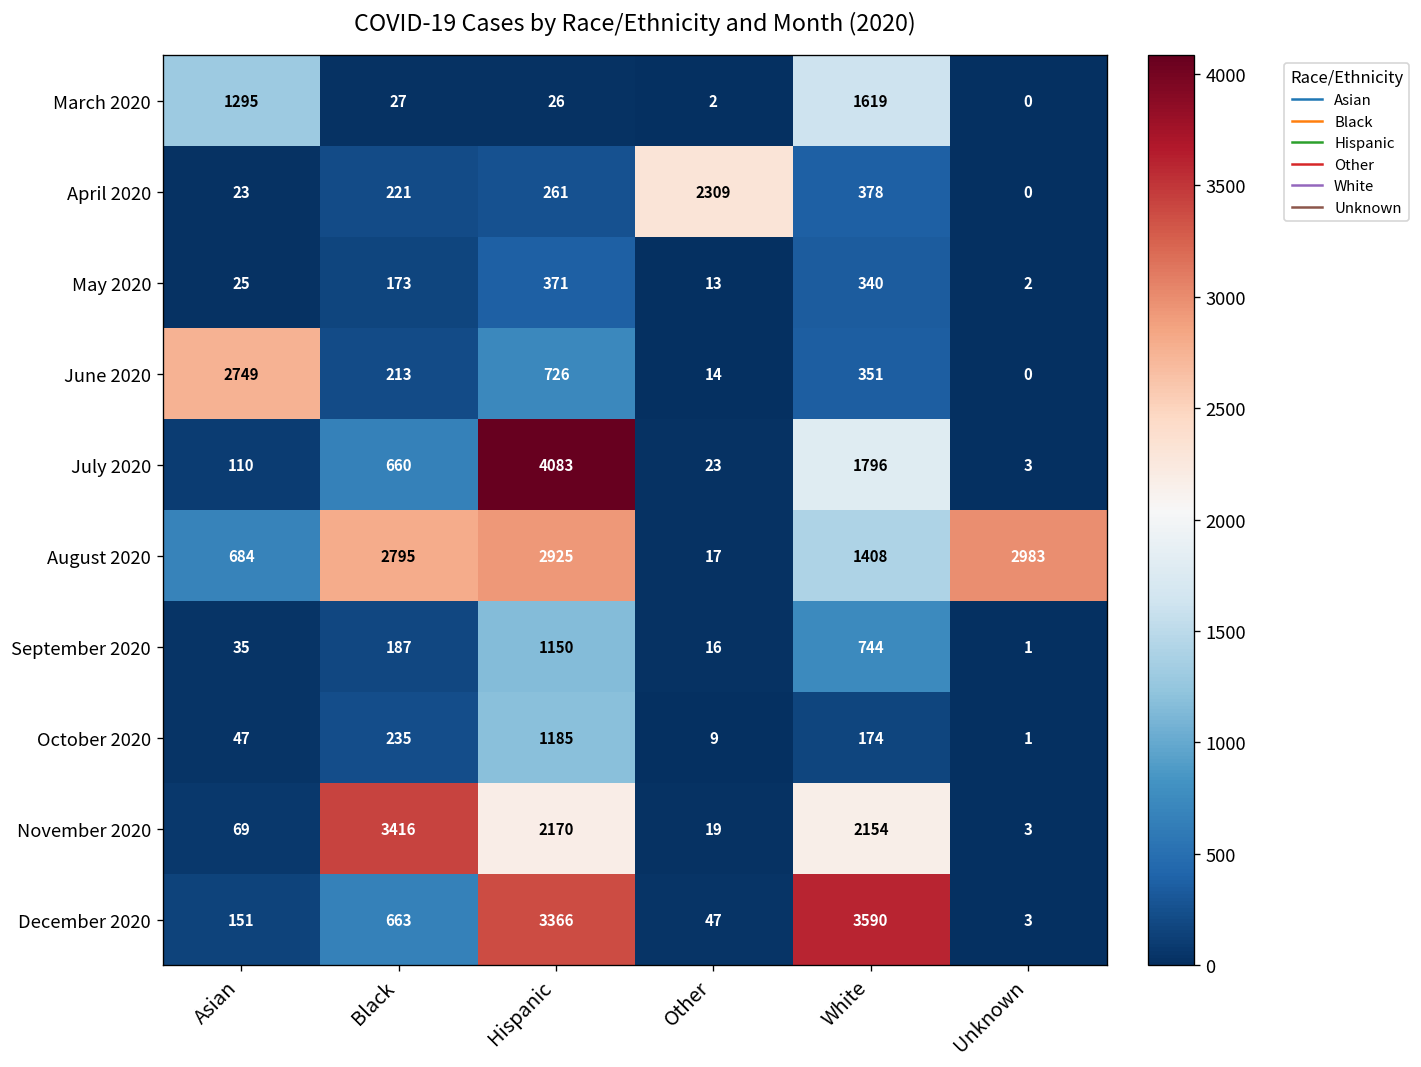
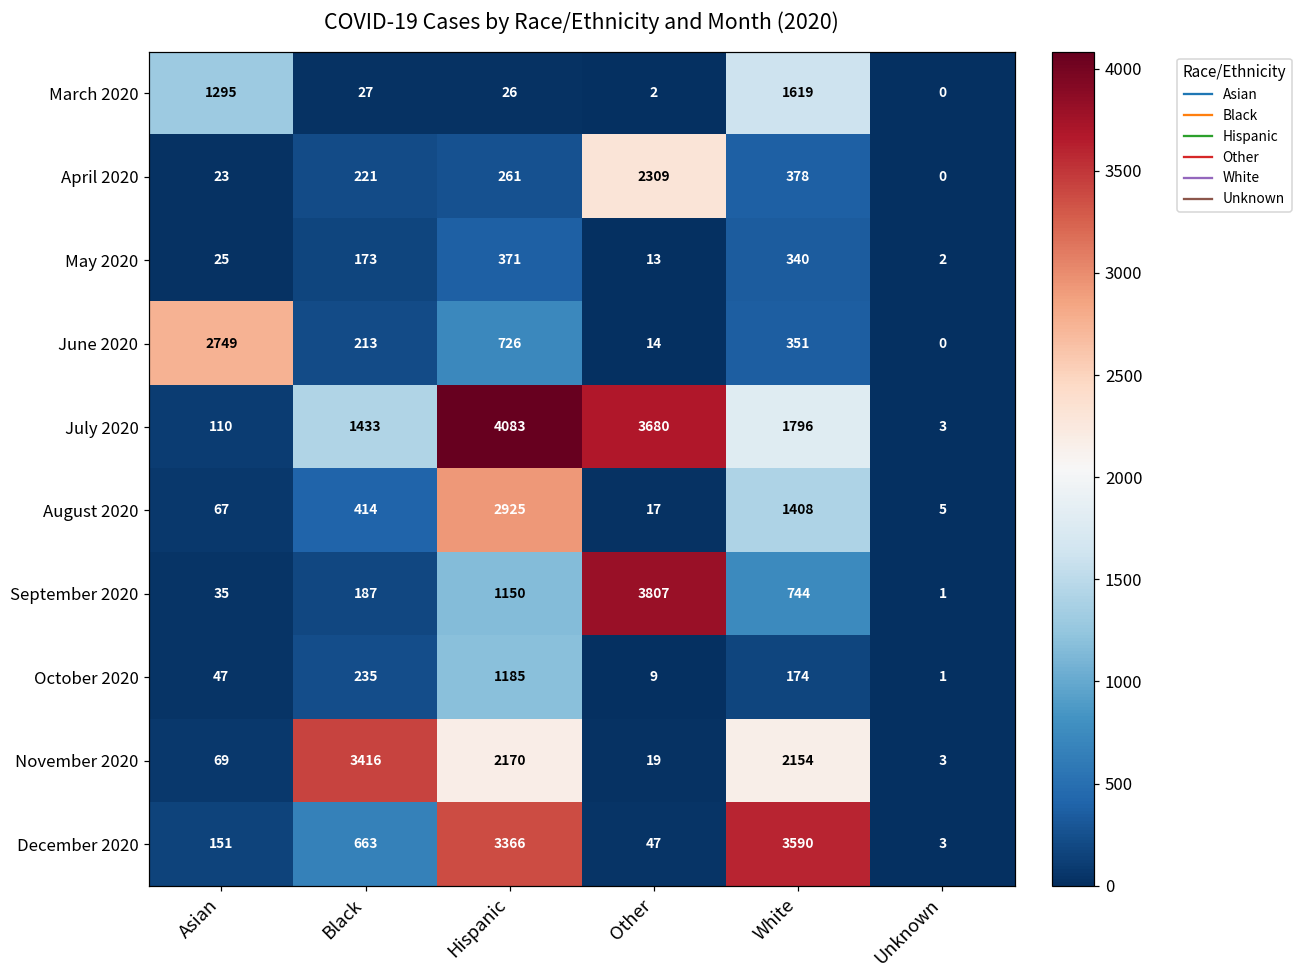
  {
    "March 2020": {
      "Asian": 1295,
      "Black": 27,
      "Hispanic": 26,
      "Other": 2,
      "White": 1619,
      "Unknown": 0
    },
    "April 2020": {
      "Asian": 23,
      "Black": 221,
      "Hispanic": 261,
      "Other": 2309,
      "White": 378,
      "Unknown": 0
    },
    "May 2020": {
      "Asian": 25,
      "Black": 173,
      "Hispanic": 371,
      "Other": 13,
      "White": 340,
      "Unknown": 2
    },
    "June 2020": {
      "Asian": 2749,
      "Black": 213,
      "Hispanic": 726,
      "Other": 14,
      "White": 351,
      "Unknown": 0
    },
    "July 2020": {
      "Asian": 110,
-     "Black": 660,
+     "Black": 1433,
      "Hispanic": 4083,
-     "Other": 23,
+     "Other": 3680,
      "White": 1796,
      "Unknown": 3
    },
    "August 2020": {
-     "Asian": 684,
-     "Black": 2795,
+     "Asian": 67,
+     "Black": 414,
      "Hispanic": 2925,
      "Other": 17,
      "White": 1408,
-     "Unknown": 2983
+     "Unknown": 5
    },
    "September 2020": {
      "Asian": 35,
      "Black": 187,
      "Hispanic": 1150,
-     "Other": 16,
+     "Other": 3807,
      "White": 744,
      "Unknown": 1
    },
    "October 2020": {
      "Asian": 47,
      "Black": 235,
      "Hispanic": 1185,
      "Other": 9,
      "White": 174,
      "Unknown": 1
    },
    "November 2020": {
      "Asian": 69,
      "Black": 3416,
      "Hispanic": 2170,
      "Other": 19,
      "White": 2154,
      "Unknown": 3
    },
    "December 2020": {
      "Asian": 151,
      "Black": 663,
      "Hispanic": 3366,
      "Other": 47,
      "White": 3590,
      "Unknown": 3
    }
  }
